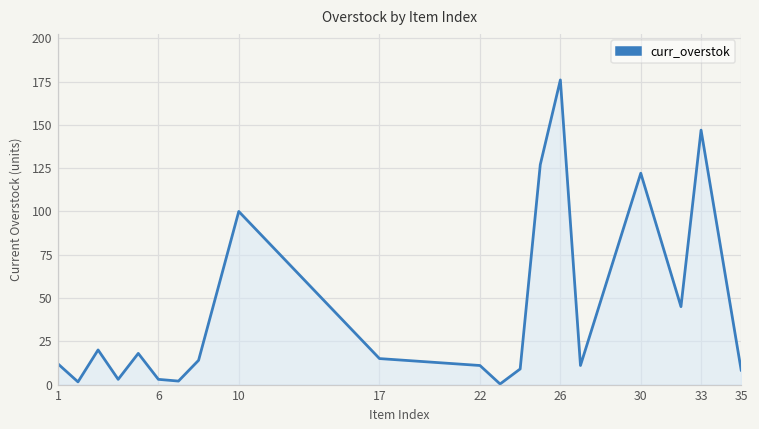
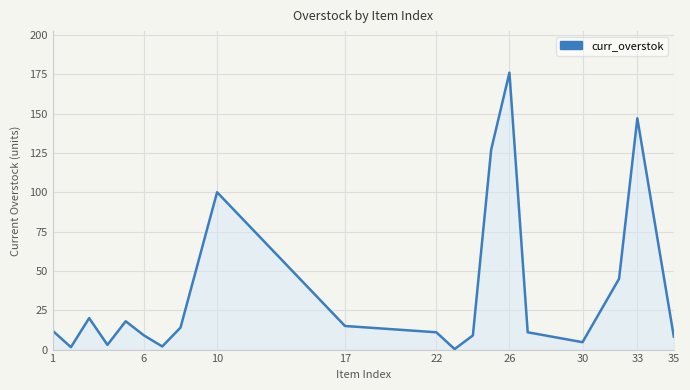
  {
    "1": 12,
-   "6": 3,
+   "6": 9,
    "10": 100,
    "17": 15,
    "22": 11,
    "26": 176,
-   "30": 122,
+   "30": 5,
    "33": 147,
    "35": 8
  }
